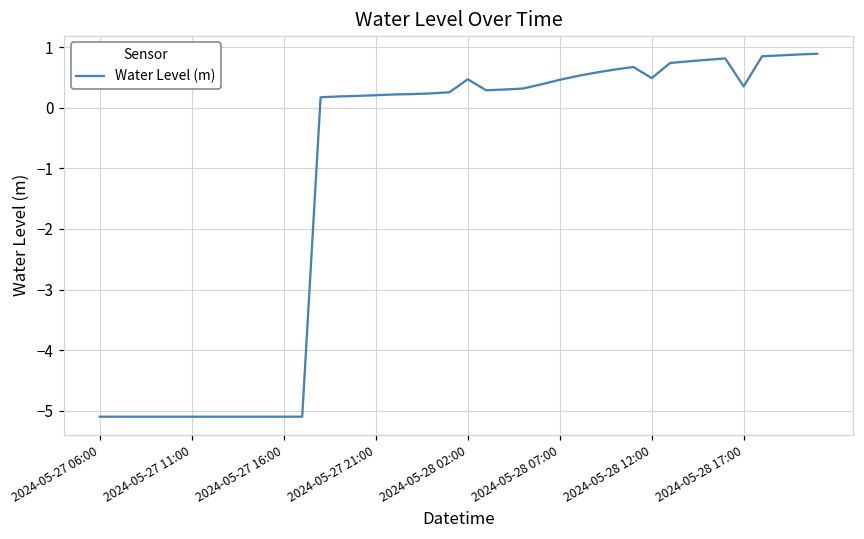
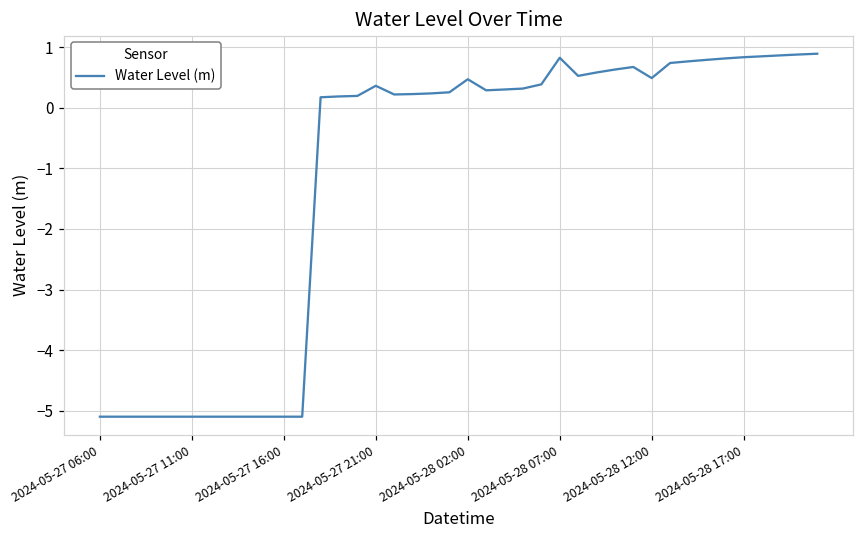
  {
    "2024-05-27 06:00": -5.1,
    "2024-05-27 11:00": -5.1,
    "2024-05-27 16:00": -5.1,
-   "2024-05-27 21:00": 0.2,
+   "2024-05-27 21:00": 0.4,
    "2024-05-28 02:00": 0.5,
-   "2024-05-28 07:00": 0.5,
+   "2024-05-28 07:00": 0.8,
    "2024-05-28 12:00": 0.5,
-   "2024-05-28 17:00": 0.4
+   "2024-05-28 17:00": 0.8
  }
